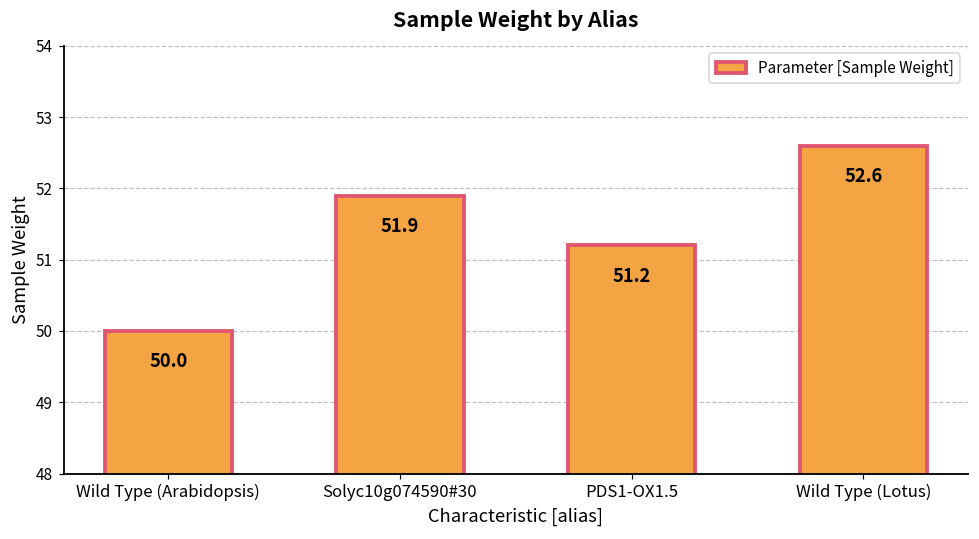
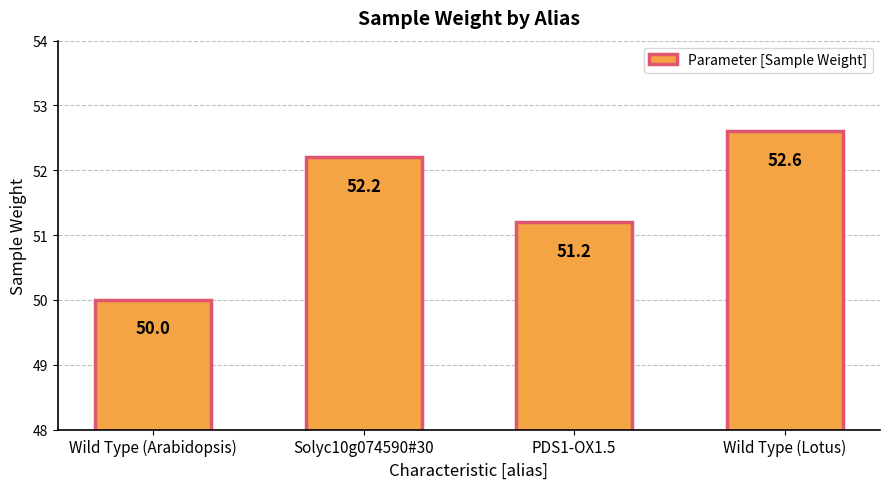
  {
    "Wild Type (Arabidopsis)": 50.0,
-   "Solyc10g074590#30": 51.9,
+   "Solyc10g074590#30": 52.2,
    "PDS1-OX1.5": 51.2,
    "Wild Type (Lotus)": 52.6
  }
